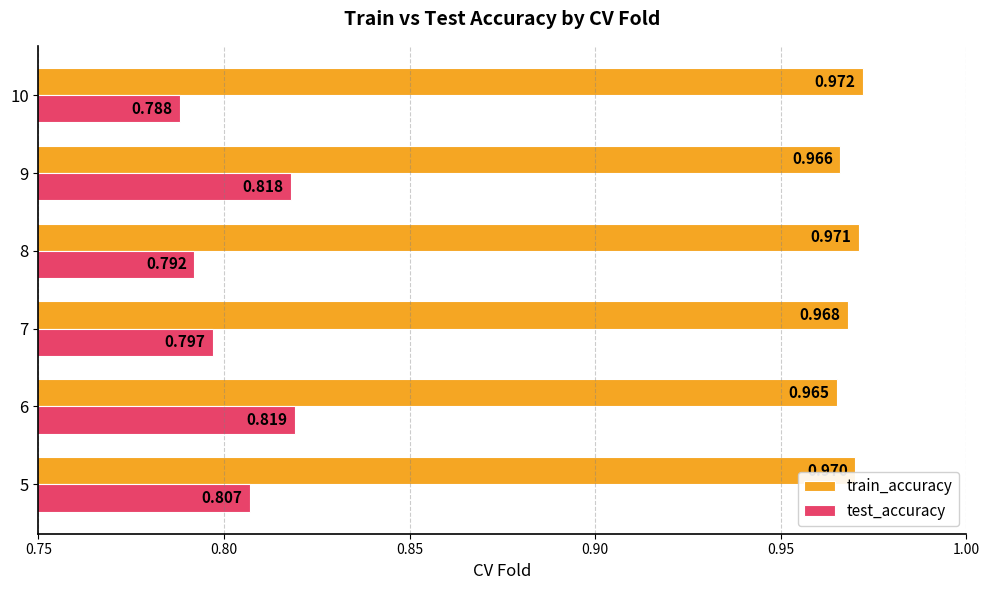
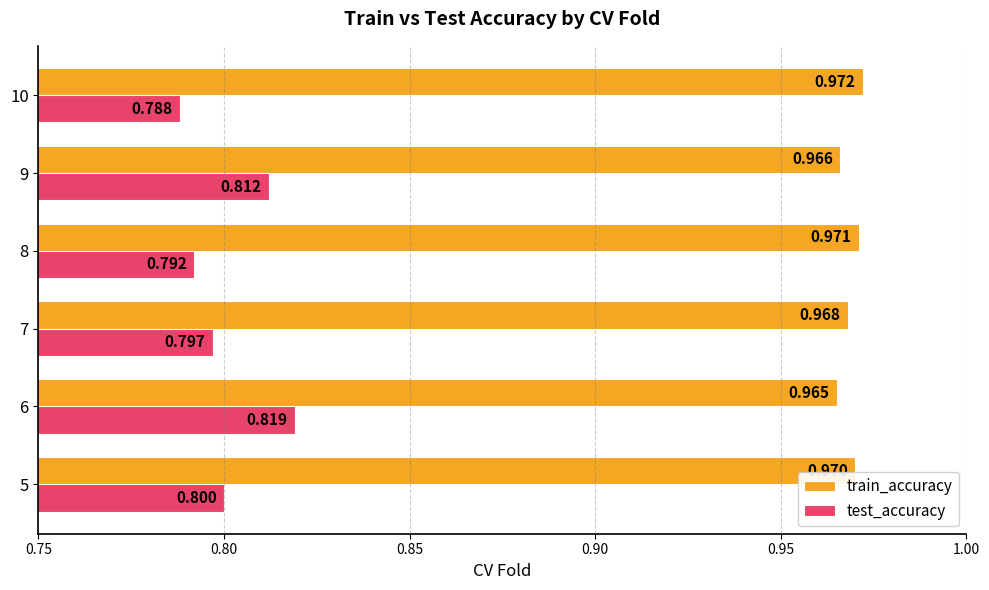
  {
    "train_accuracy": {
      "10": 0.972,
      "9": 0.966,
      "8": 0.971,
      "7": 0.968,
      "6": 0.965
    },
    "test_accuracy": {
      "10": 0.788,
-     "9": 0.818,
+     "9": 0.812,
      "8": 0.792,
      "7": 0.797,
      "6": 0.819,
-     "5": 0.807
+     "5": 0.800
    }
  }
